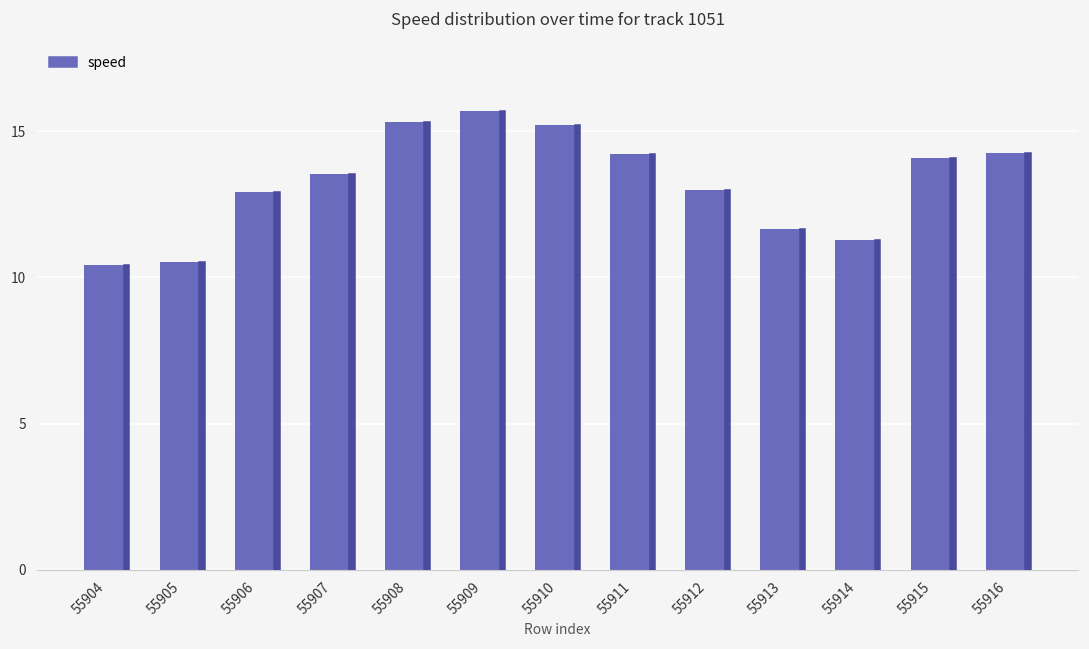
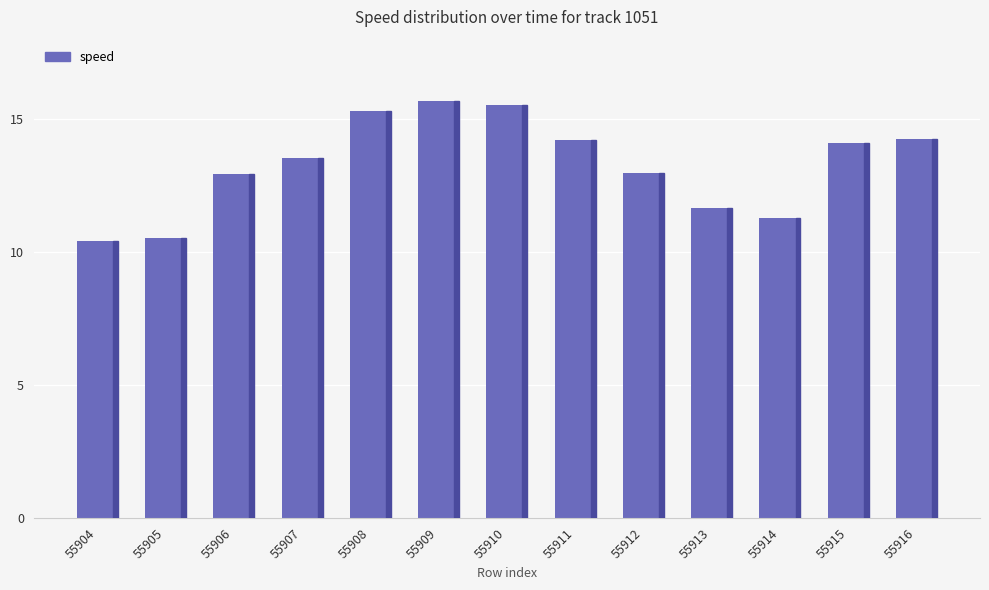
  {
    "55904": 10.4,
    "55905": 10.5,
    "55906": 12.9,
    "55907": 13.5,
    "55908": 15.3,
    "55909": 15.7,
-   "55910": 15.2,
+   "55910": 15.5,
    "55911": 14.2,
    "55912": 13.0,
    "55913": 11.6,
    "55914": 11.3,
    "55915": 14.1,
    "55916": 14.3
  }
